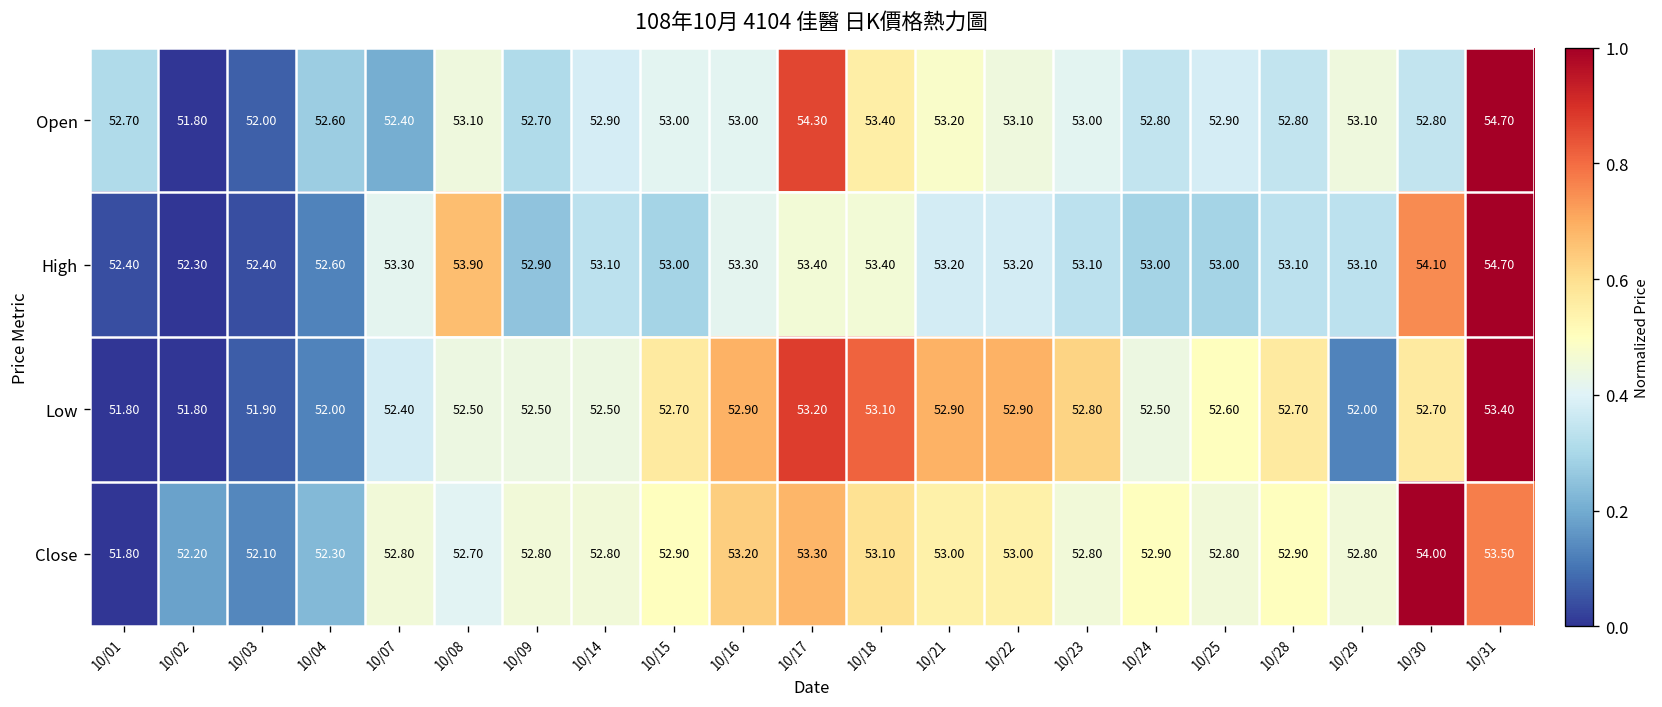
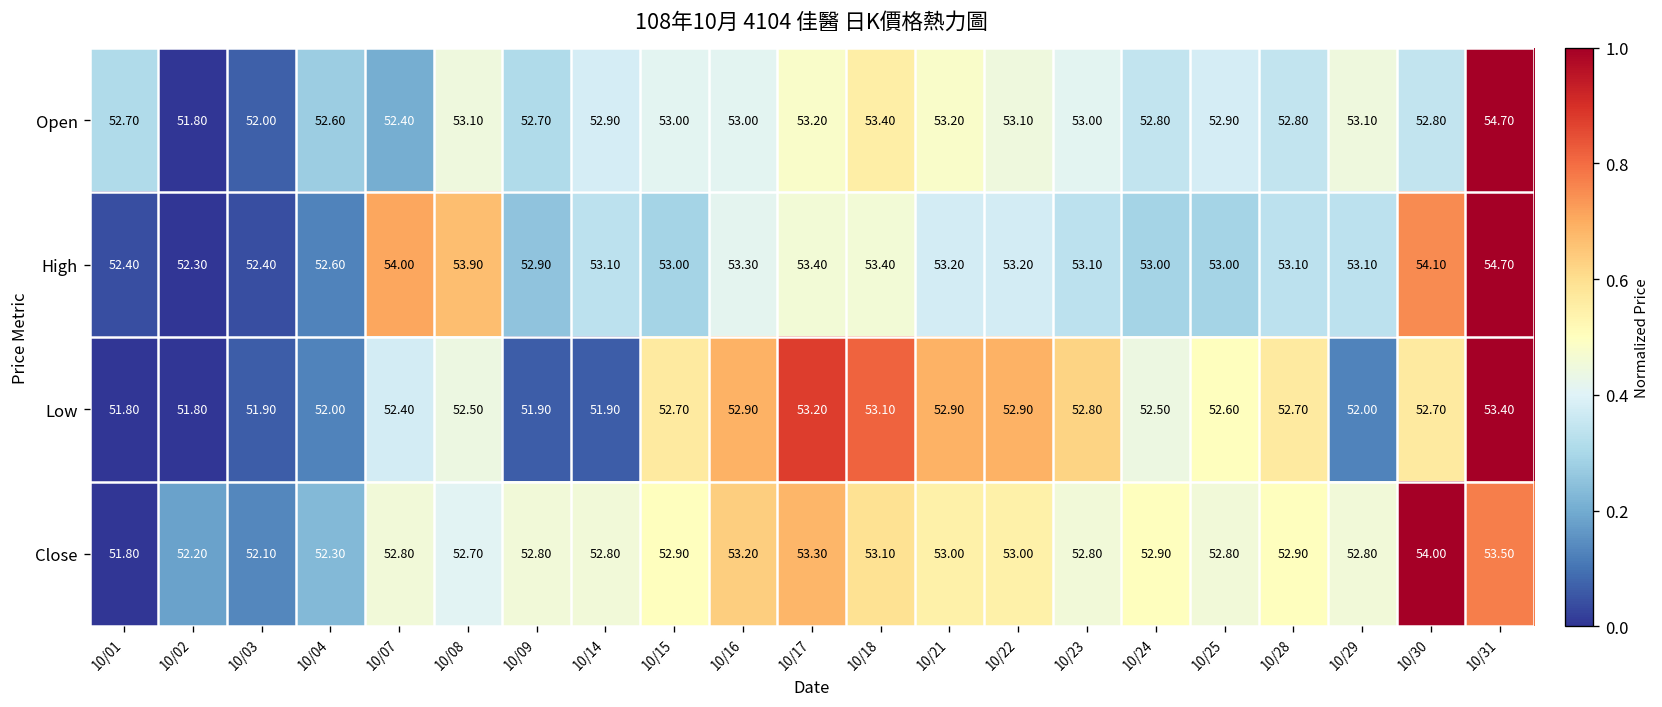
  {
    "Open": {
      "10/01": 52.70,
      "10/02": 51.80,
      "10/03": 52.00,
      "10/04": 52.60,
      "10/07": 52.40,
      "10/08": 53.10,
      "10/09": 52.70,
      "10/14": 52.90,
      "10/15": 53.00,
      "10/16": 53.00,
-     "10/17": 54.30,
+     "10/17": 53.20,
      "10/18": 53.40,
      "10/21": 53.20,
      "10/22": 53.10,
      "10/23": 53.00,
      "10/24": 52.80,
      "10/25": 52.90,
      "10/28": 52.80,
      "10/29": 53.10,
      "10/30": 52.80,
      "10/31": 54.70
    },
    "High": {
      "10/01": 52.40,
      "10/02": 52.30,
      "10/03": 52.40,
      "10/04": 52.60,
-     "10/07": 53.30,
+     "10/07": 54.00,
      "10/08": 53.90,
      "10/09": 52.90,
      "10/14": 53.10,
      "10/15": 53.00,
      "10/16": 53.30,
      "10/17": 53.40,
      "10/18": 53.40,
      "10/21": 53.20,
      "10/22": 53.20,
      "10/23": 53.10,
      "10/24": 53.00,
      "10/25": 53.00,
      "10/28": 53.10,
      "10/29": 53.10,
      "10/30": 54.10,
      "10/31": 54.70
    },
    "Low": {
      "10/01": 51.80,
      "10/02": 51.80,
      "10/03": 51.90,
      "10/04": 52.00,
      "10/07": 52.40,
      "10/08": 52.50,
-     "10/09": 52.50,
-     "10/14": 52.50,
+     "10/09": 51.90,
+     "10/14": 51.90,
      "10/15": 52.70,
      "10/16": 52.90,
      "10/17": 53.20,
      "10/18": 53.10,
      "10/21": 52.90,
      "10/22": 52.90,
      "10/23": 52.80,
      "10/24": 52.50,
      "10/25": 52.60,
      "10/28": 52.70,
      "10/29": 52.00,
      "10/30": 52.70,
      "10/31": 53.40
    },
    "Close": {
      "10/01": 51.80,
      "10/02": 52.20,
      "10/03": 52.10,
      "10/04": 52.30,
      "10/07": 52.80,
      "10/08": 52.70,
      "10/09": 52.80,
      "10/14": 52.80,
      "10/15": 52.90,
      "10/16": 53.20,
      "10/17": 53.30,
      "10/18": 53.10,
      "10/21": 53.00,
      "10/22": 53.00,
      "10/23": 52.80,
      "10/24": 52.90,
      "10/25": 52.80,
      "10/28": 52.90,
      "10/29": 52.80,
      "10/30": 54.00,
      "10/31": 53.50
    }
  }
